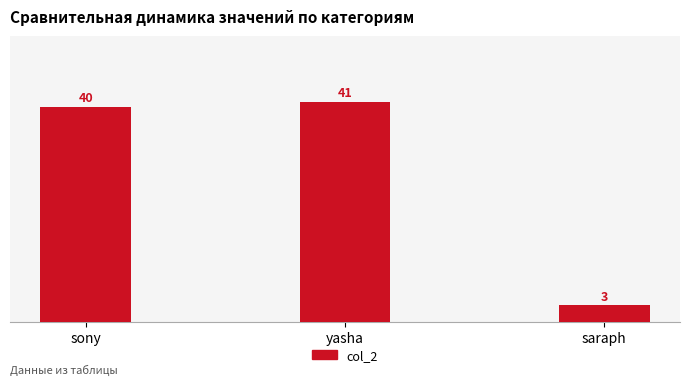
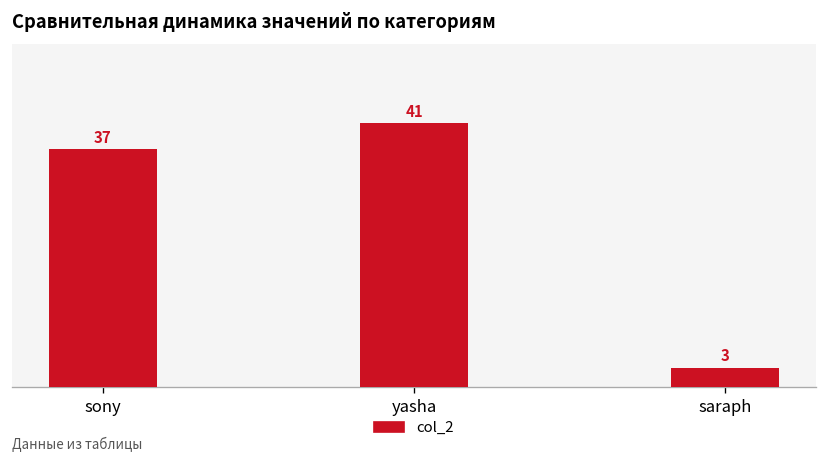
  {
-   "sony": 40,
+   "sony": 37,
    "yasha": 41,
    "saraph": 3
  }
